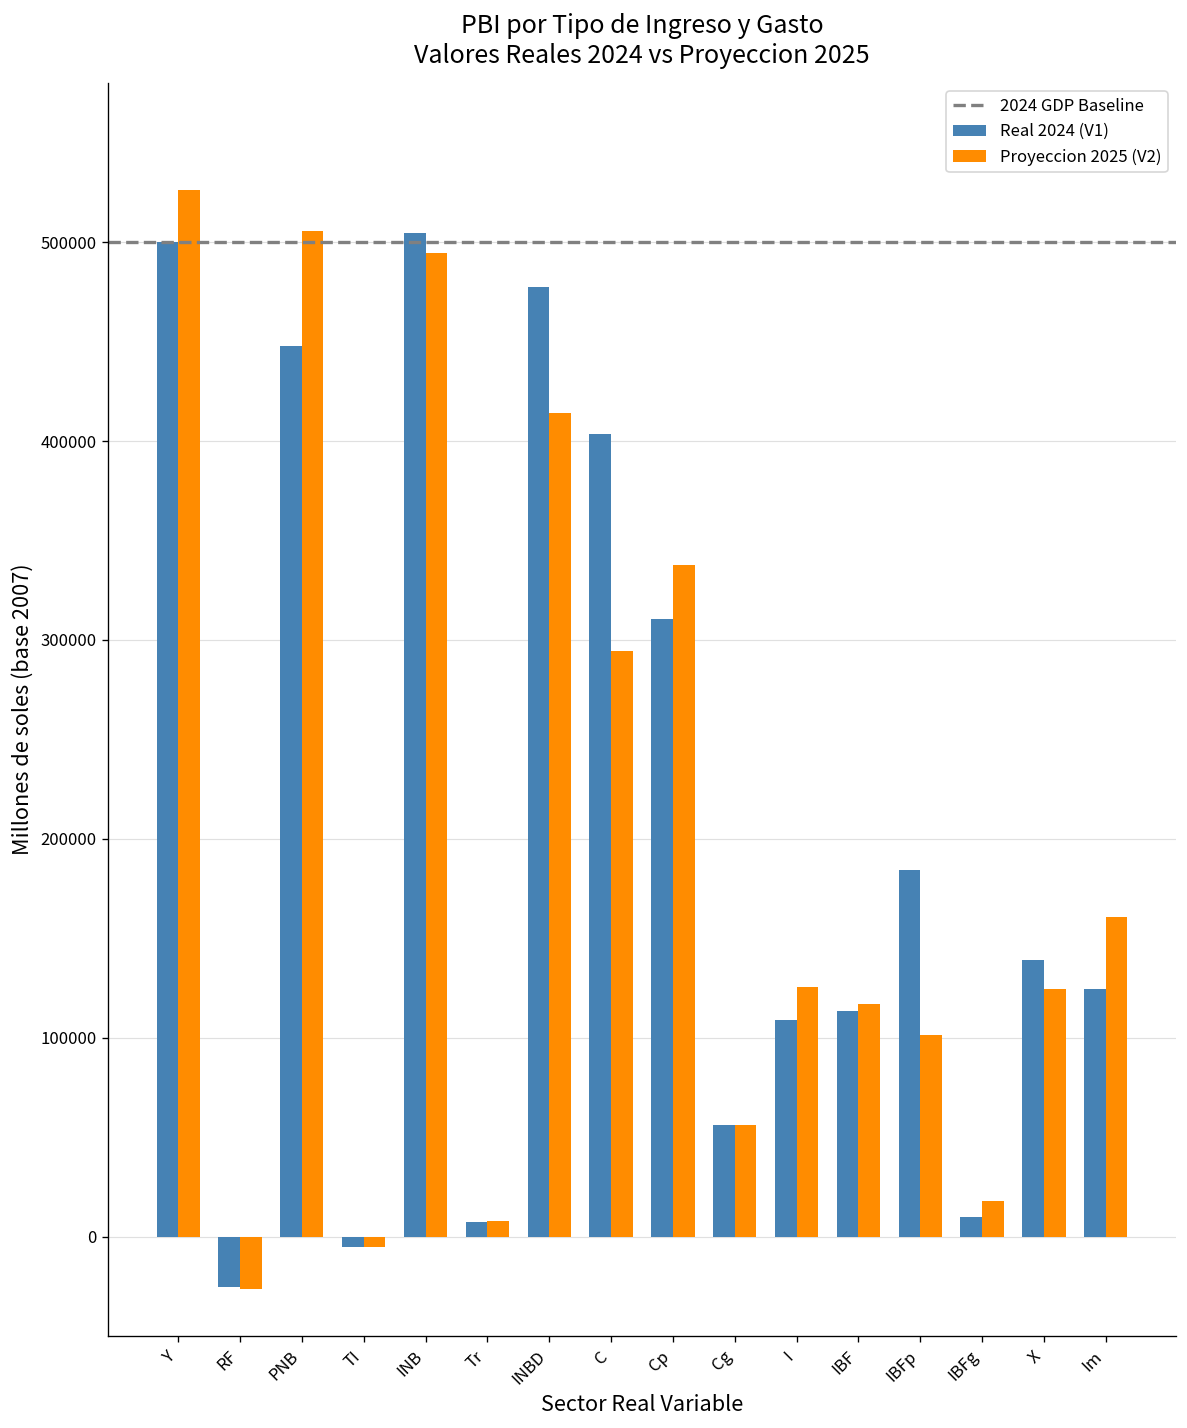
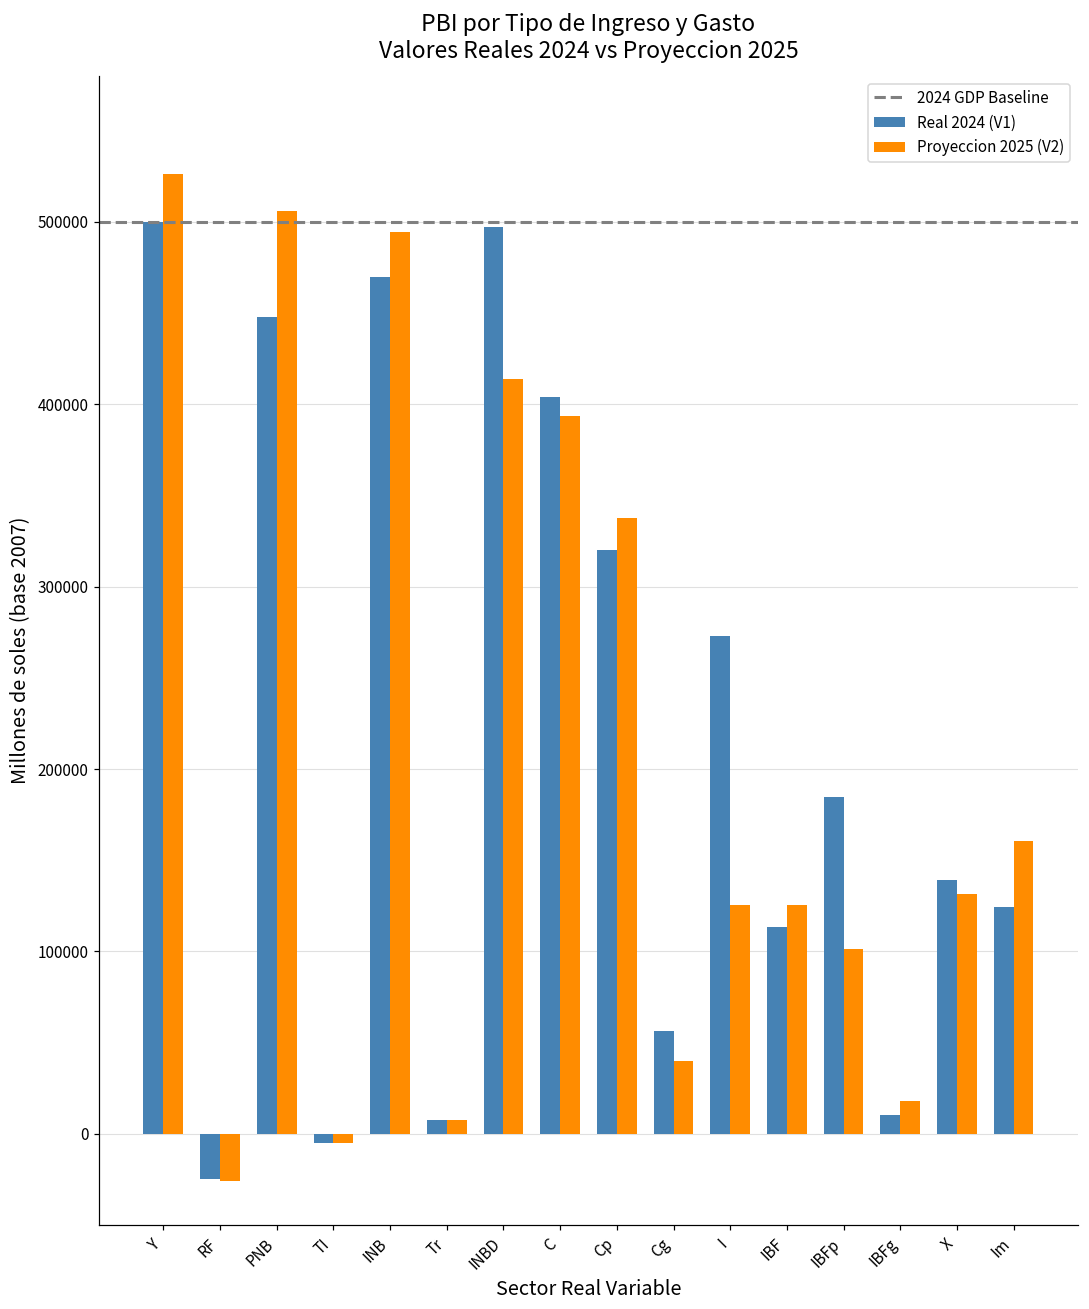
  {
    "Real 2024 (V1)": {
      "Y": 500000,
      "RF": -25000,
      "PNB": 448000,
      "TI": -5000,
-     "INB": 505000,
+     "INB": 470000,
      "Tr": 8000,
-     "INBD": 478000,
+     "INBD": 497000,
      "C": 404000,
-     "Cp": 311000,
+     "Cp": 320000,
      "Cg": 56000,
-     "I": 109000,
+     "I": 273000,
      "IBF": 114000,
      "IBFp": 184000,
      "IBFg": 10000,
      "X": 139000,
      "Im": 124000
    },
    "Proyeccion 2025 (V2)": {
      "Y": 526000,
      "RF": -26000,
      "PNB": 506000,
      "TI": -5000,
      "INB": 495000,
      "Tr": 8000,
      "INBD": 414000,
-     "C": 295000,
+     "C": 394000,
      "Cp": 338000,
-     "Cg": 56000,
+     "Cg": 40000,
      "I": 126000,
-     "IBF": 117000,
+     "IBF": 126000,
      "IBFp": 101000,
      "IBFg": 18000,
-     "X": 124000,
+     "X": 131000,
      "Im": 161000
    }
  }
